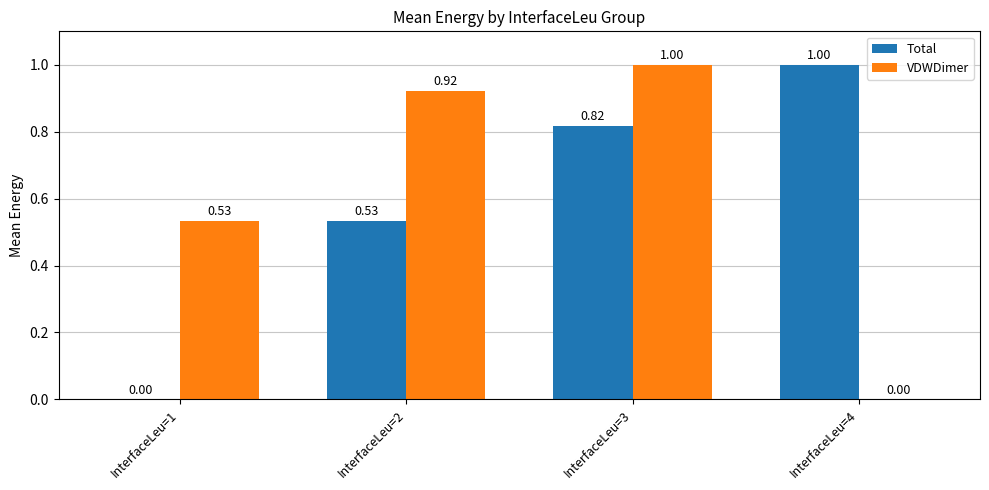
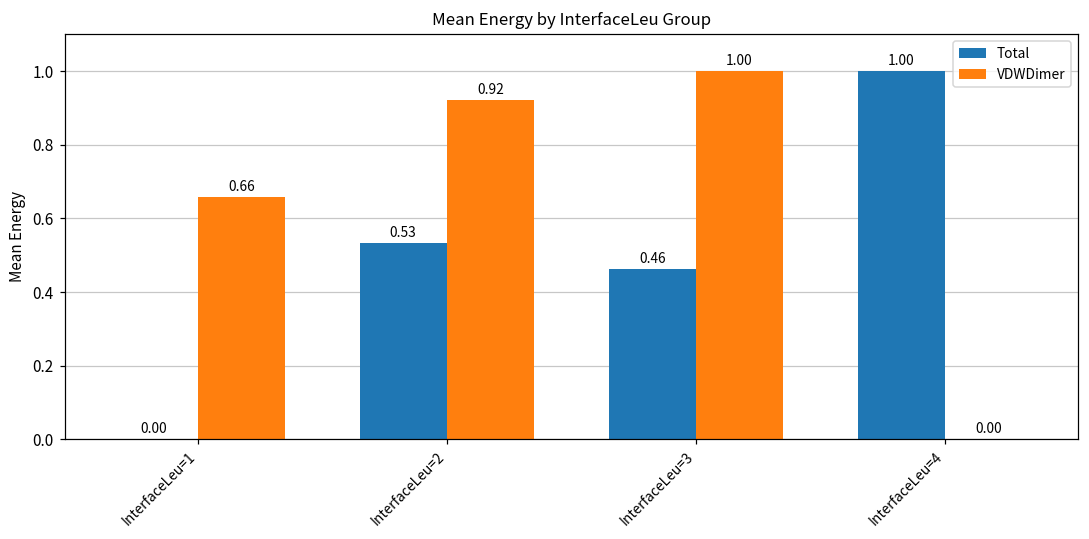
  {
    "Total": {
      "InterfaceLeu=1": 0.00,
      "InterfaceLeu=2": 0.53,
-     "InterfaceLeu=3": 0.82,
+     "InterfaceLeu=3": 0.46,
      "InterfaceLeu=4": 1.00
    },
    "VDWDimer": {
-     "InterfaceLeu=1": 0.53,
+     "InterfaceLeu=1": 0.66,
      "InterfaceLeu=2": 0.92,
      "InterfaceLeu=3": 1.00,
      "InterfaceLeu=4": 0.00
    }
  }
